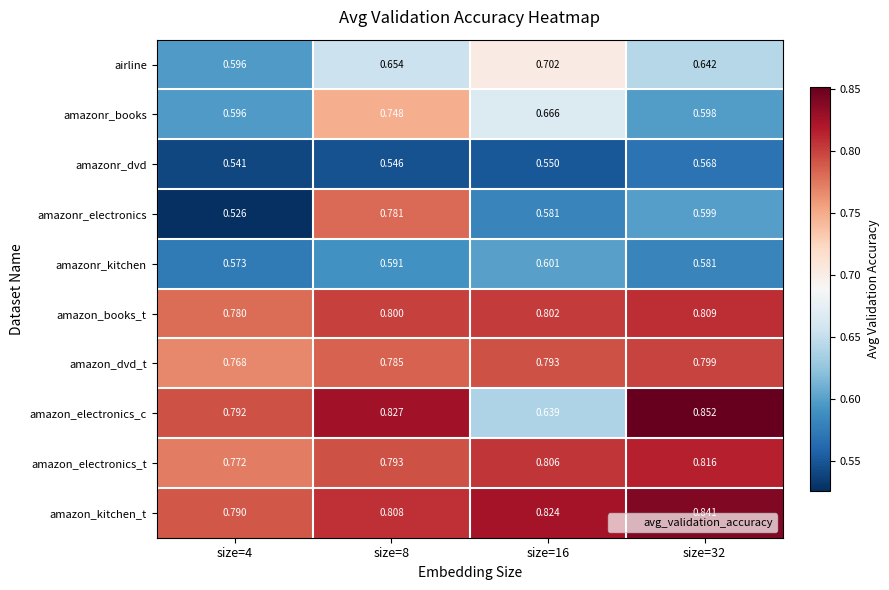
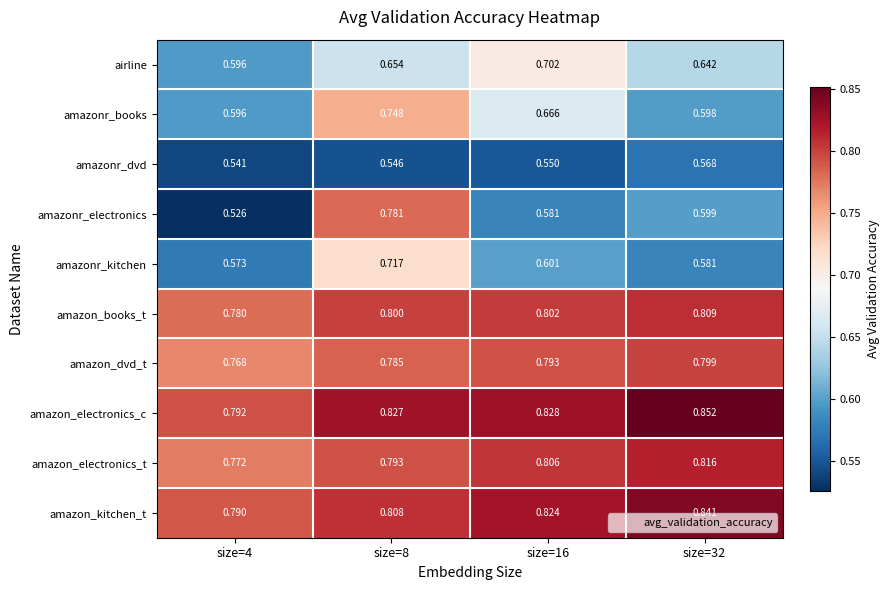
  {
    "airline": {
      "size=4": 0.596,
      "size=8": 0.654,
      "size=16": 0.702,
      "size=32": 0.642
    },
    "amazonr_books": {
      "size=4": 0.596,
      "size=8": 0.748,
      "size=16": 0.666,
      "size=32": 0.598
    },
    "amazonr_dvd": {
      "size=4": 0.541,
      "size=8": 0.546,
      "size=16": 0.550,
      "size=32": 0.568
    },
    "amazonr_electronics": {
      "size=4": 0.526,
      "size=8": 0.781,
      "size=16": 0.581,
      "size=32": 0.599
    },
    "amazonr_kitchen": {
      "size=4": 0.573,
-     "size=8": 0.591,
+     "size=8": 0.717,
      "size=16": 0.601,
      "size=32": 0.581
    },
    "amazon_books_t": {
      "size=4": 0.780,
      "size=8": 0.800,
      "size=16": 0.802,
      "size=32": 0.809
    },
    "amazon_dvd_t": {
      "size=4": 0.768,
      "size=8": 0.785,
      "size=16": 0.793,
      "size=32": 0.799
    },
    "amazon_electronics_c": {
      "size=4": 0.792,
      "size=8": 0.827,
-     "size=16": 0.639,
+     "size=16": 0.828,
      "size=32": 0.852
    },
    "amazon_electronics_t": {
      "size=4": 0.772,
      "size=8": 0.793,
      "size=16": 0.806,
      "size=32": 0.816
    },
    "amazon_kitchen_t": {
      "size=4": 0.790,
      "size=8": 0.808,
      "size=16": 0.824
    }
  }
